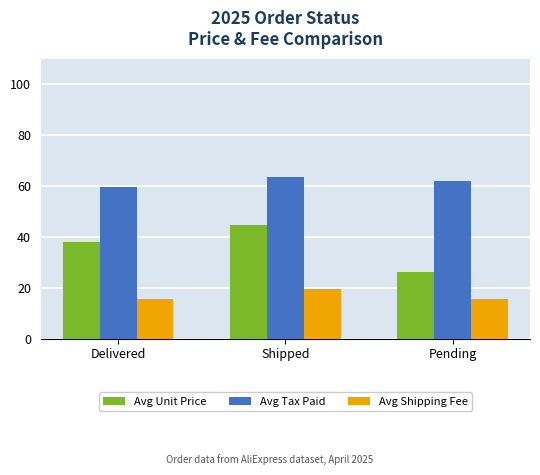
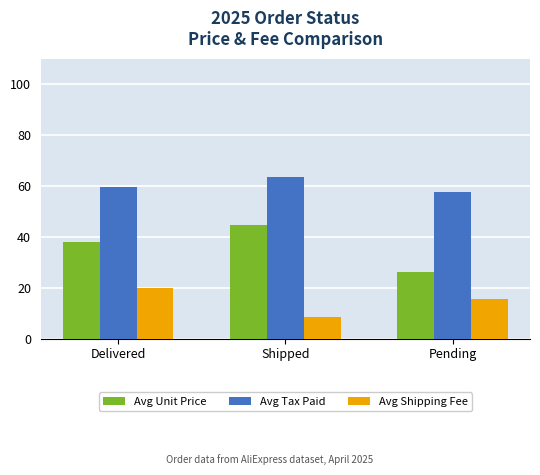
  {
    "Avg Unit Price": {
      "Delivered": 38,
      "Shipped": 45,
      "Pending": 26
    },
    "Avg Tax Paid": {
      "Delivered": 60,
      "Shipped": 64,
-     "Pending": 62
+     "Pending": 58
    },
    "Avg Shipping Fee": {
-     "Delivered": 16,
-     "Shipped": 19,
+     "Delivered": 20,
+     "Shipped": 9,
      "Pending": 16
    }
  }
